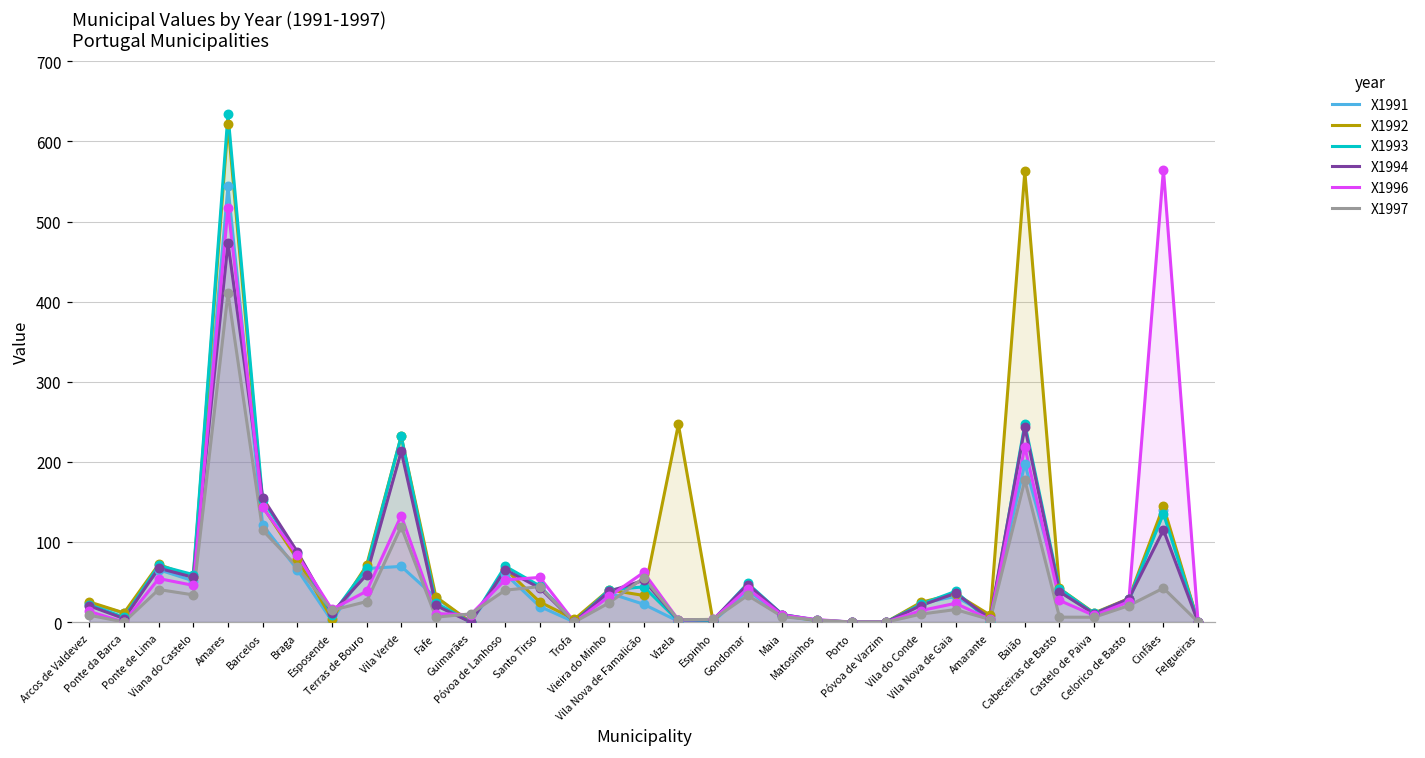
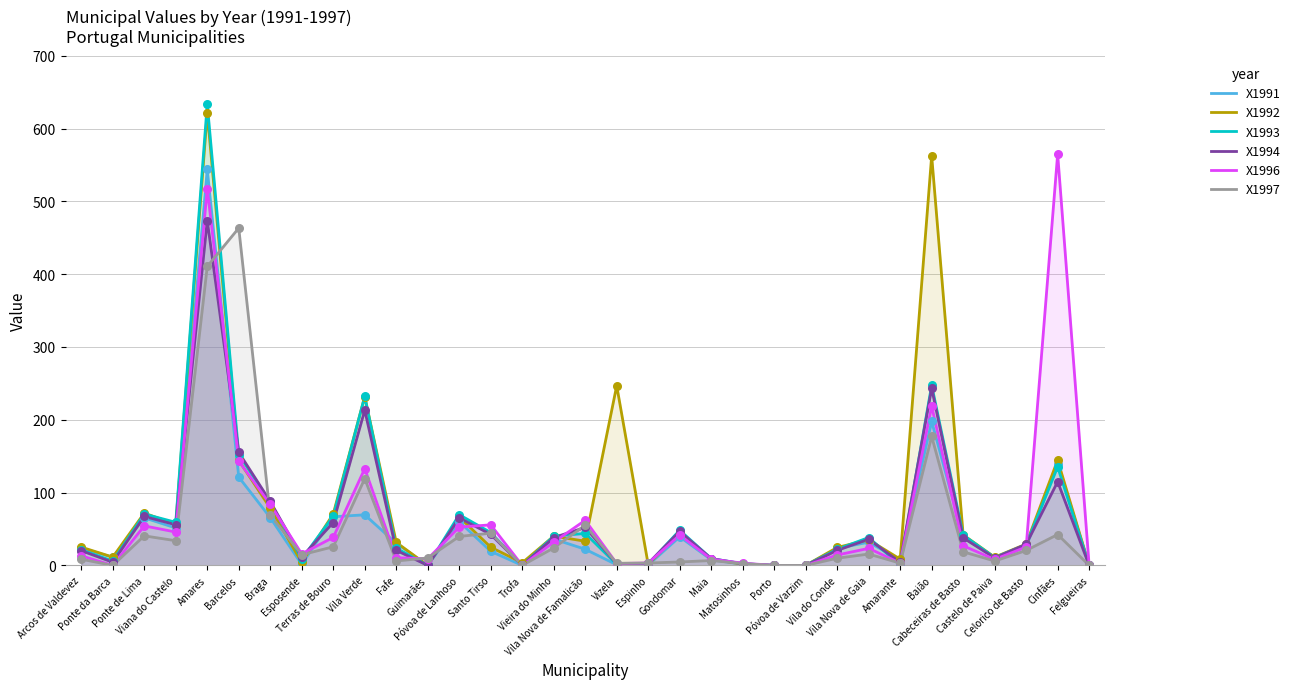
  {
    "X1991": {
      "Viana do Castelo": 50,
      "Amares": 540,
      "Barcelos": 120,
      "Vila Verde": 70,
      "Póvoa de Lanhoso": 60,
      "Santo Tirso": 20,
      "Vila Nova de Famalicão": 20,
      "Baião": 200,
      "Cinfães": 140
    },
    "X1992": {
      "Amares": 620,
      "Braga": 80,
      "Santo Tirso": 30,
      "Trofa": 0,
      "Vila Nova de Famalicão": 30,
      "Vizela": 250,
      "Baião": 560,
      "Cinfães": 140
    },
    "X1993": {
      "Amares": 630,
      "Vila Nova de Famalicão": 40,
      "Baião": 250,
      "Cinfães": 140
    },
    "X1994": {
      "Amares": 470,
      "Terras de Bouro": 60,
      "Vila Verde": 210,
      "Baião": 240,
      "Cinfães": 120
    },
    "X1996": {
      "Arcos de Valdevez": 10,
      "Ponte de Lima": 50,
      "Viana do Castelo": 50,
      "Amares": 520,
      "Terras de Bouro": 40,
      "Vila Verde": 130,
      "Fafe": 10,
      "Póvoa de Lanhoso": 50,
      "Santo Tirso": 60,
      "Vieira do Minho": 30,
      "Vila Nova de Famalicão": 60,
      "Vila do Conde": 10,
      "Vila Nova de Gaia": 20,
      "Baião": 220,
      "Cabeceiras de Basto": 30,
      "Cinfães": 570
    },
    "X1997": {
      "Arcos de Valdevez": 10,
      "Ponte de Lima": 40,
      "Viana do Castelo": 30,
      "Amares": 410,
-     "Barcelos": 110,
+     "Barcelos": 460,
      "Terras de Bouro": 30,
      "Vila Verde": 120,
      "Fafe": 10,
      "Póvoa de Lanhoso": 40,
      "Vieira do Minho": 20,
-     "Gondomar": 30,
+     "Gondomar": 0,
      "Vila do Conde": 10,
      "Vila Nova de Gaia": 20,
      "Baião": 180,
-     "Cabeceiras de Basto": 10,
+     "Cabeceiras de Basto": 20,
      "Celorico de Basto": 20,
      "Cinfães": 40
    }
  }
